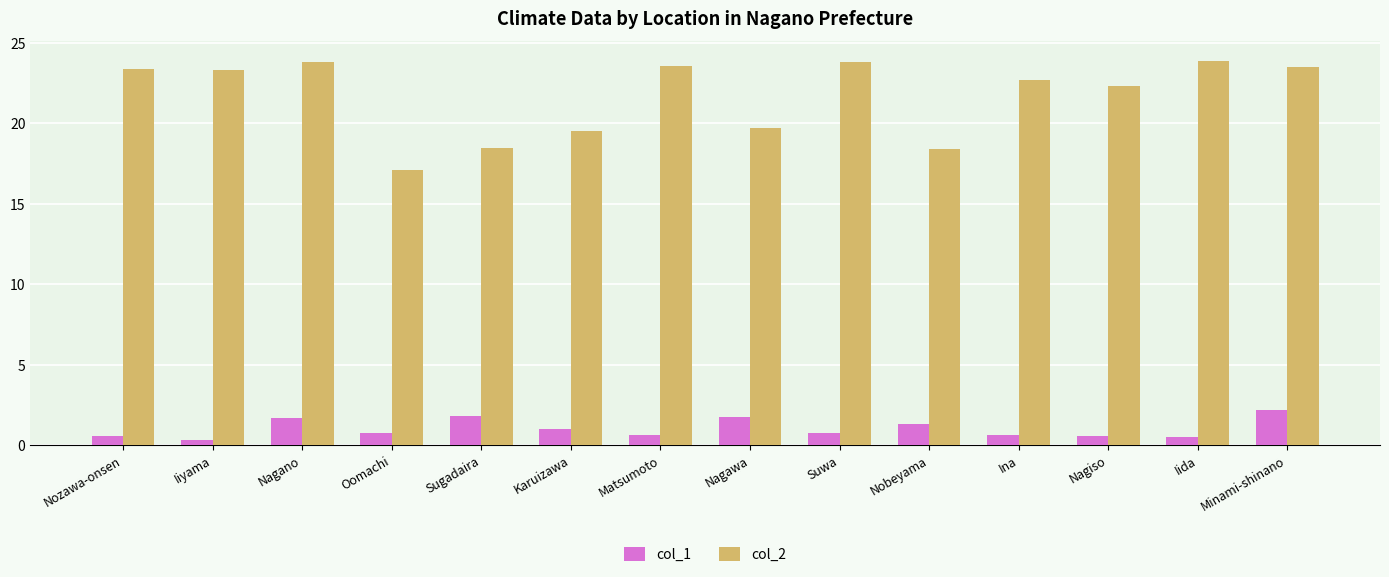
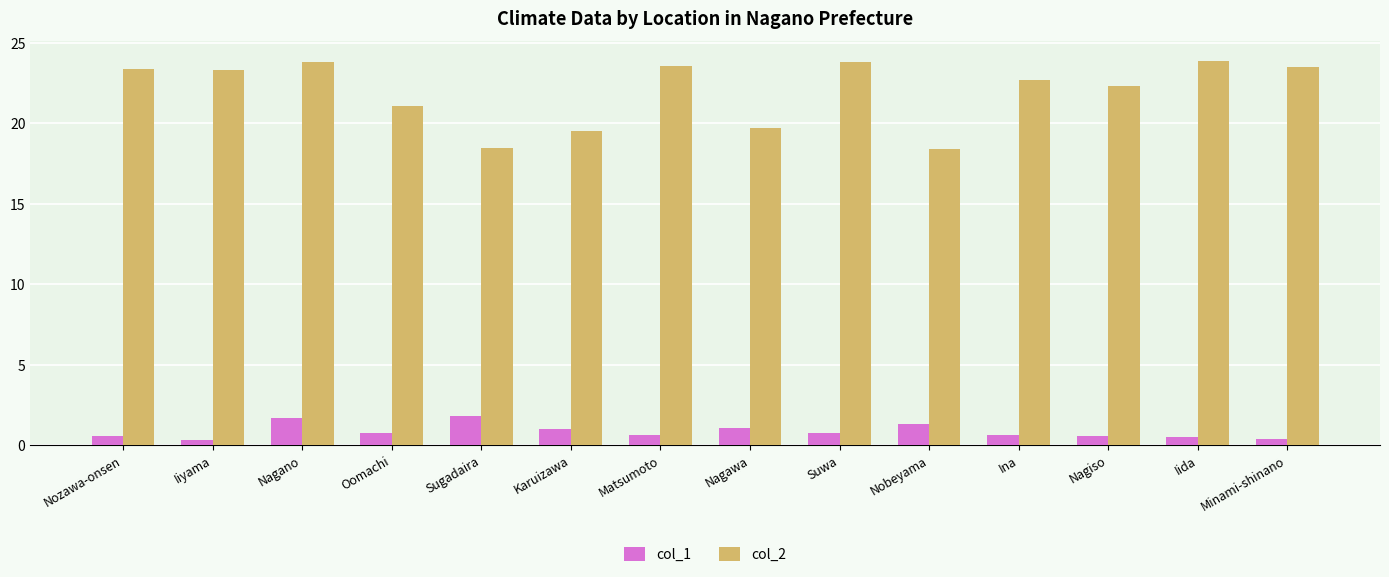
  {
    "col_1": {
      "Nozawa-onsen": 0.6,
      "Iiyama": 0.3,
      "Nagano": 1.7,
      "Oomachi": 0.8,
      "Sugadaira": 1.8,
      "Karuizawa": 1.0,
      "Matsumoto": 0.6,
-     "Nagawa": 1.7,
+     "Nagawa": 1.1,
      "Suwa": 0.8,
      "Nobeyama": 1.4,
      "Ina": 0.6,
      "Nagiso": 0.6,
      "Iida": 0.5,
-     "Minami-shinano": 2.2
+     "Minami-shinano": 0.4
    },
    "col_2": {
      "Nozawa-onsen": 23.4,
      "Iiyama": 23.3,
      "Nagano": 23.8,
-     "Oomachi": 17.1,
+     "Oomachi": 21.1,
      "Sugadaira": 18.5,
      "Karuizawa": 19.5,
      "Matsumoto": 23.6,
      "Nagawa": 19.7,
      "Suwa": 23.8,
      "Nobeyama": 18.4,
      "Ina": 22.7,
      "Nagiso": 22.3,
      "Iida": 23.9,
      "Minami-shinano": 23.5
    }
  }
